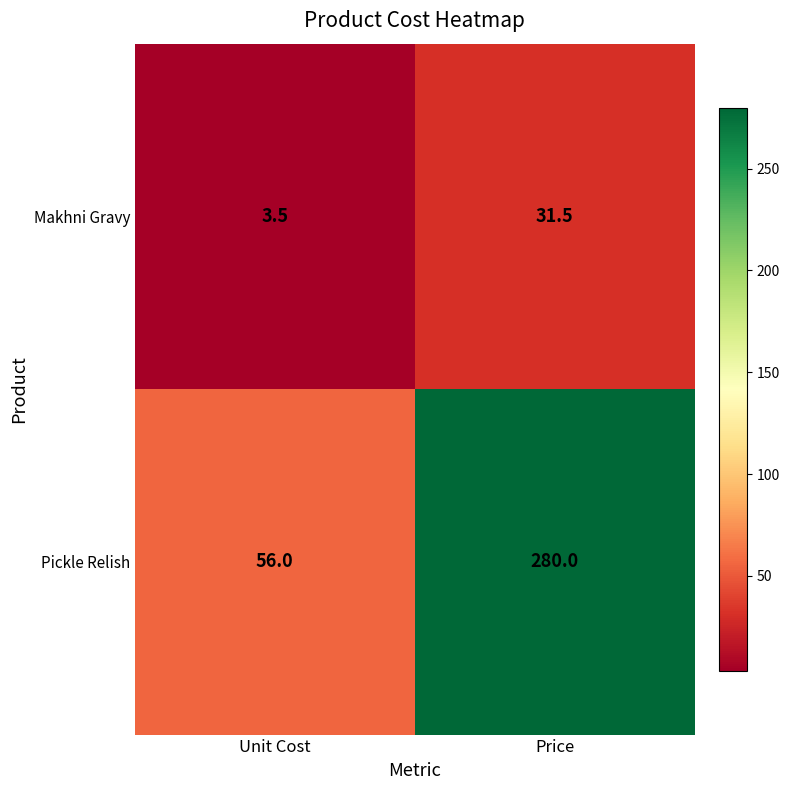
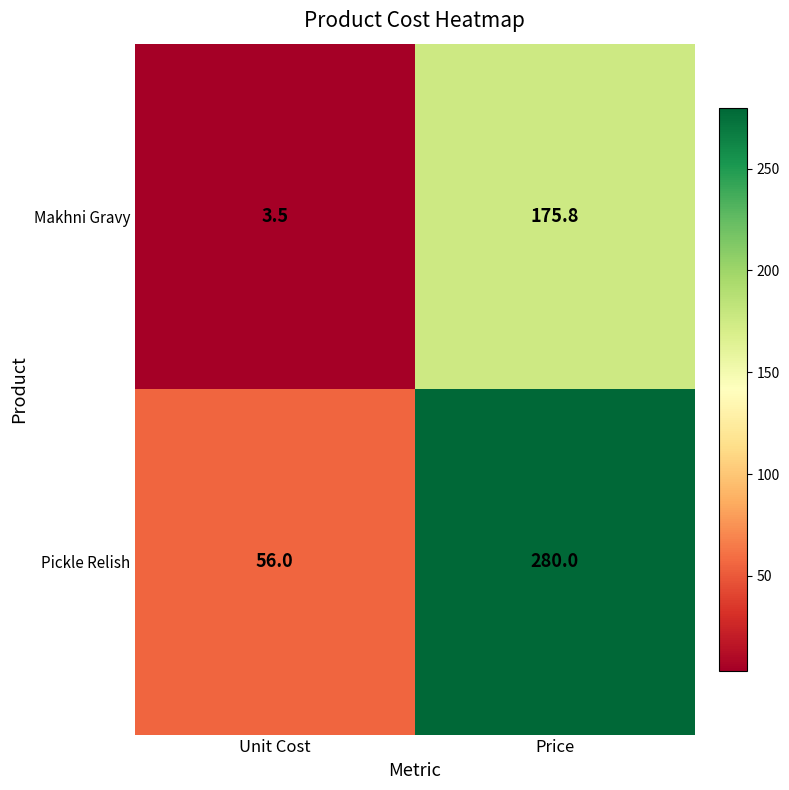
  {
    "Makhni Gravy": {
      "Unit Cost": 3.5,
-     "Price": 31.5
+     "Price": 175.8
    },
    "Pickle Relish": {
      "Unit Cost": 56.0,
      "Price": 280.0
    }
  }
